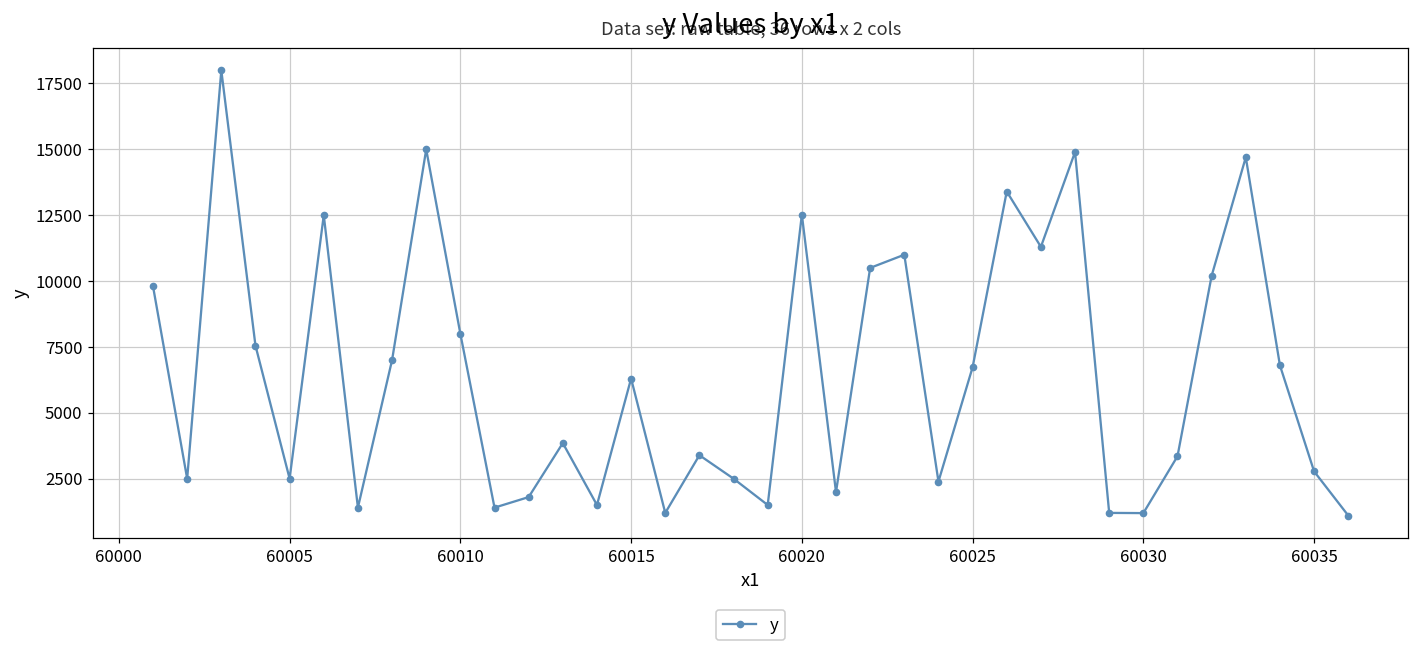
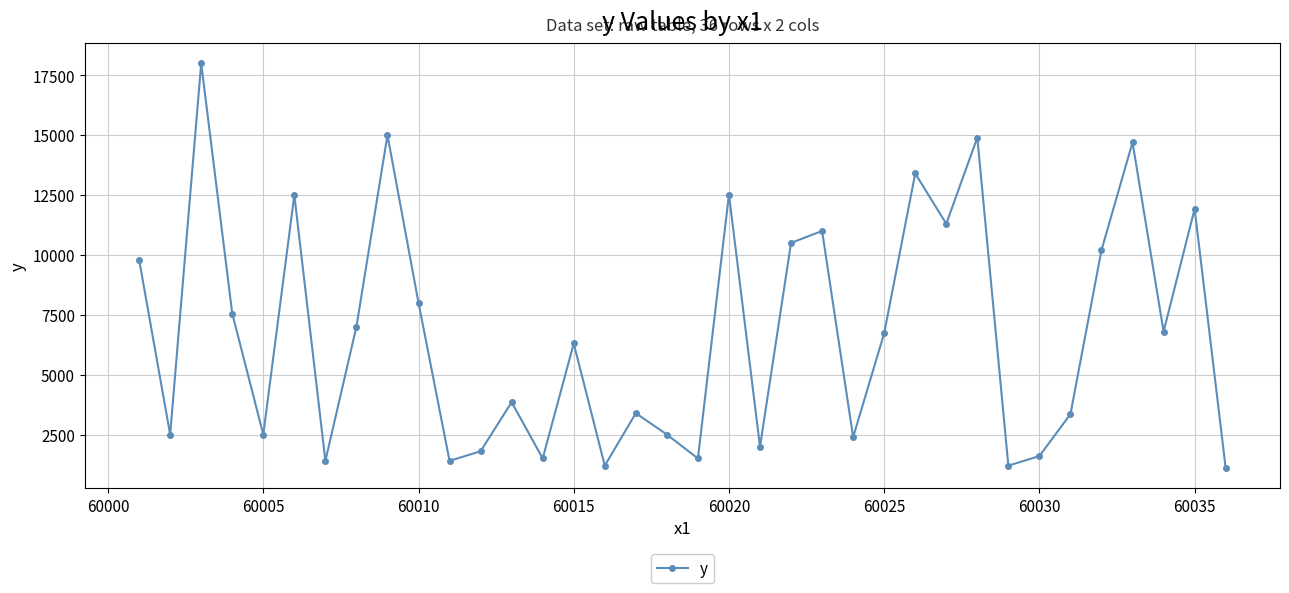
  {
    "60005": 2500,
    "60010": 8000,
    "60015": 6300,
    "60020": 12500,
    "60025": 6700,
-   "60030": 1200,
-   "60035": 2800
+   "60030": 1600,
+   "60035": 11900
  }
